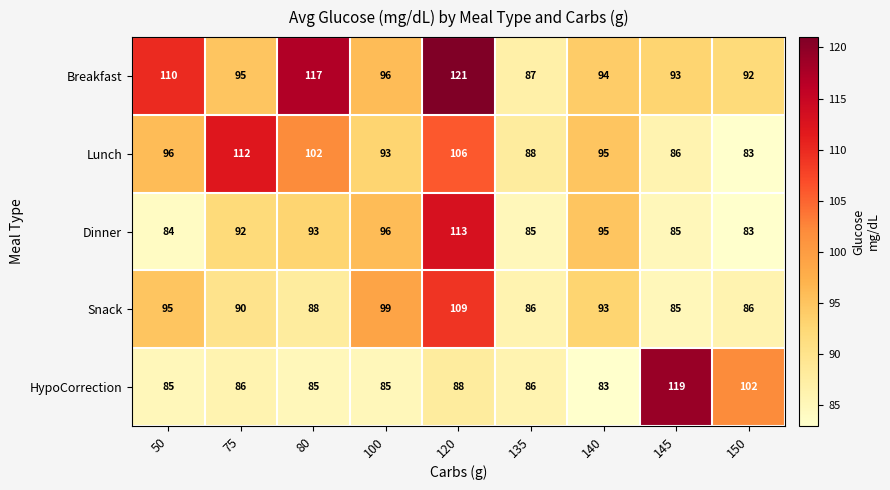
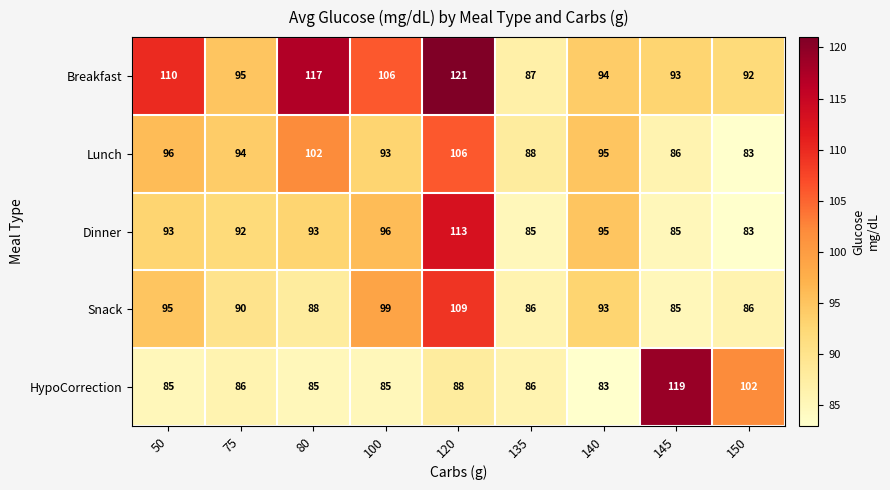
  {
    "Breakfast": {
      "50": 110,
      "75": 95,
      "80": 117,
-     "100": 96,
+     "100": 106,
      "120": 121,
      "135": 87,
      "140": 94,
      "145": 93,
      "150": 92
    },
    "Lunch": {
      "50": 96,
-     "75": 112,
+     "75": 94,
      "80": 102,
      "100": 93,
      "120": 106,
      "135": 88,
      "140": 95,
      "145": 86,
      "150": 83
    },
    "Dinner": {
-     "50": 84,
+     "50": 93,
      "75": 92,
      "80": 93,
      "100": 96,
      "120": 113,
      "135": 85,
      "140": 95,
      "145": 85,
      "150": 83
    },
    "Snack": {
      "50": 95,
      "75": 90,
      "80": 88,
      "100": 99,
      "120": 109,
      "135": 86,
      "140": 93,
      "145": 85,
      "150": 86
    },
    "HypoCorrection": {
      "50": 85,
      "75": 86,
      "80": 85,
      "100": 85,
      "120": 88,
      "135": 86,
      "140": 83,
      "145": 119,
      "150": 102
    }
  }
